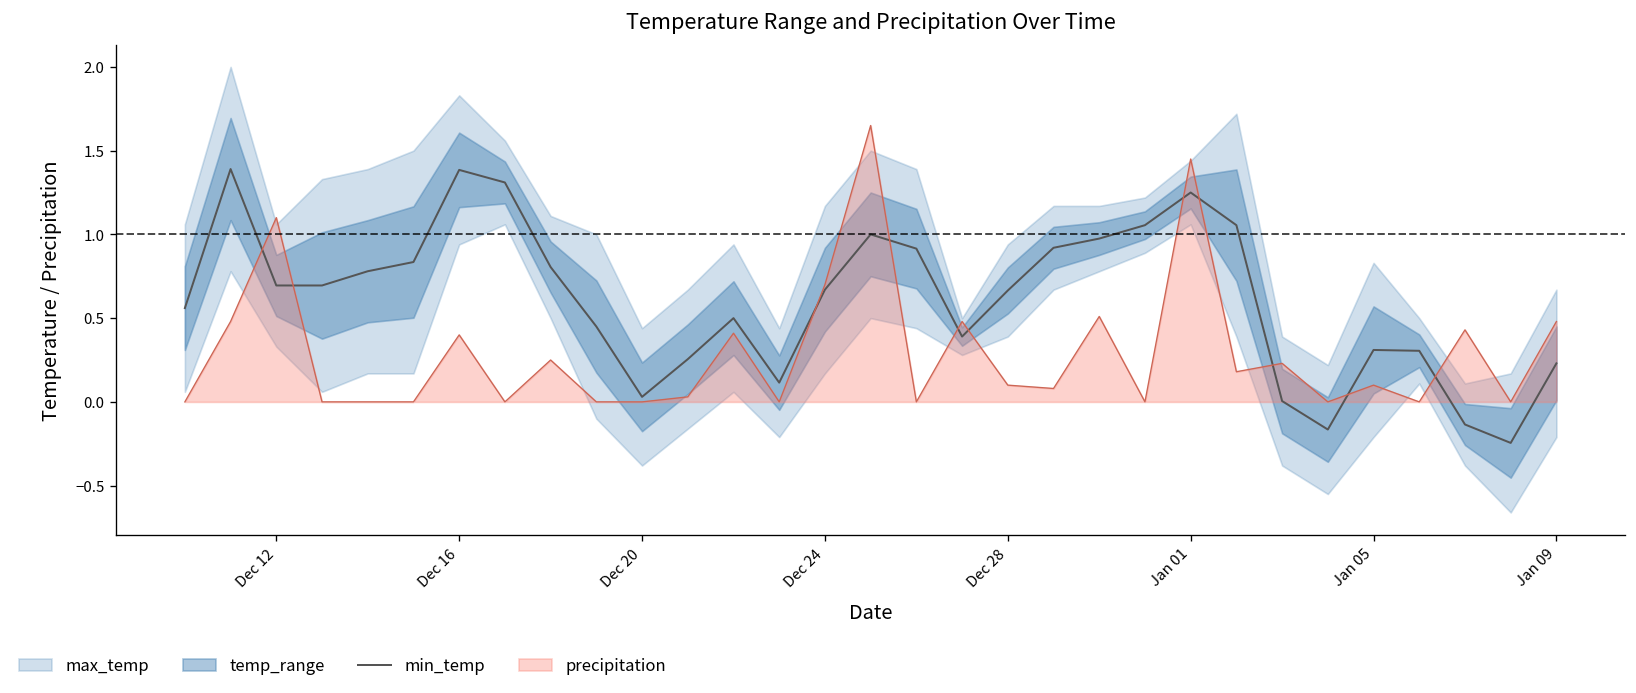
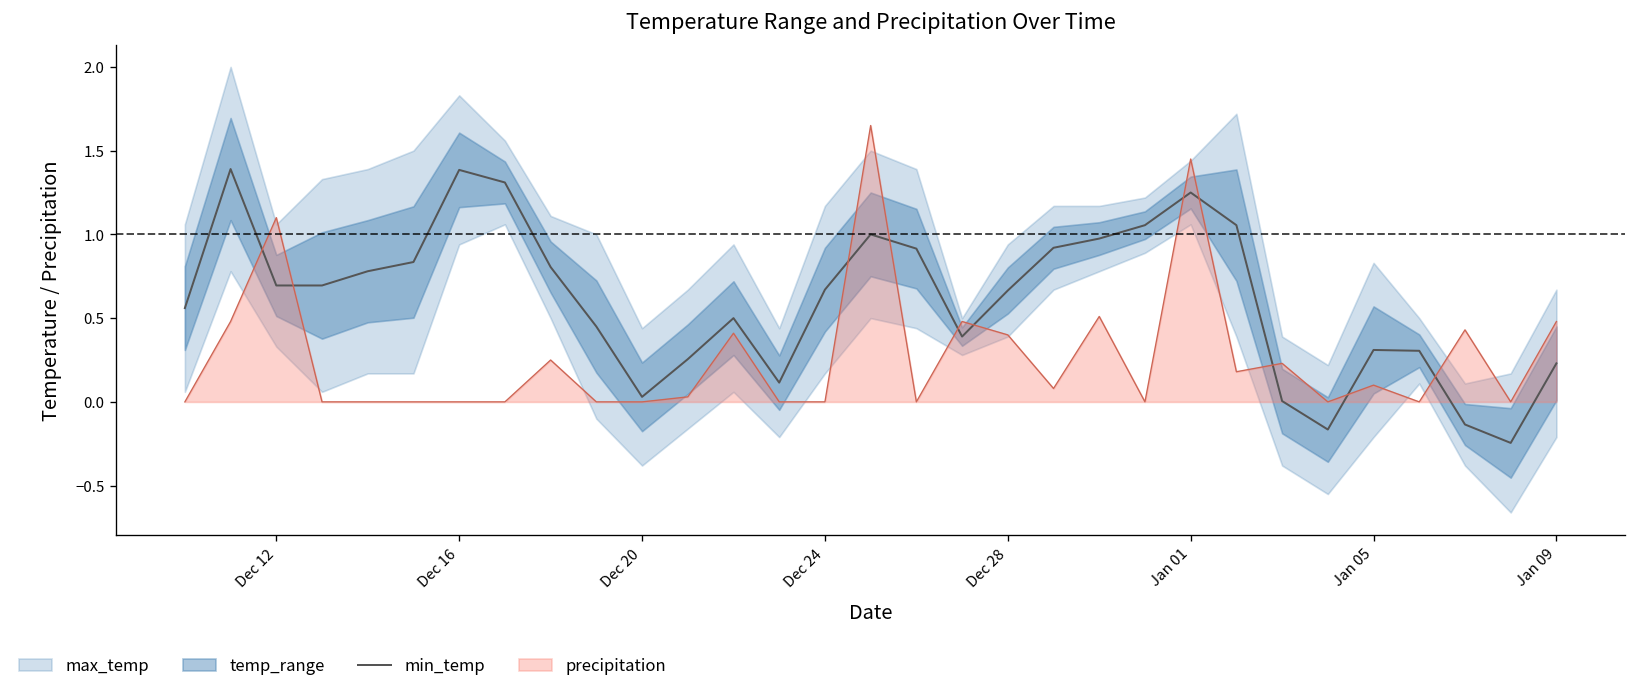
  {
    "min_temp": {
      "Dec 12": 0.7,
      "Dec 16": 1.4,
      "Dec 20": 0.03,
      "Dec 24": 0.67,
      "Dec 28": 0.67,
      "Jan 01": 1.25,
      "Jan 05": 0.3,
      "Jan 09": 0.23
    },
    "precipitation": {
      "Dec 12": 1.1,
-     "Dec 16": 0.4,
+     "Dec 16": 0.0,
      "Dec 20": 0.0,
-     "Dec 24": 0.7,
-     "Dec 28": 0.1,
+     "Dec 24": 0.0,
+     "Dec 28": 0.4,
      "Jan 05": 0.1,
      "Jan 09": 0.48
    }
  }
